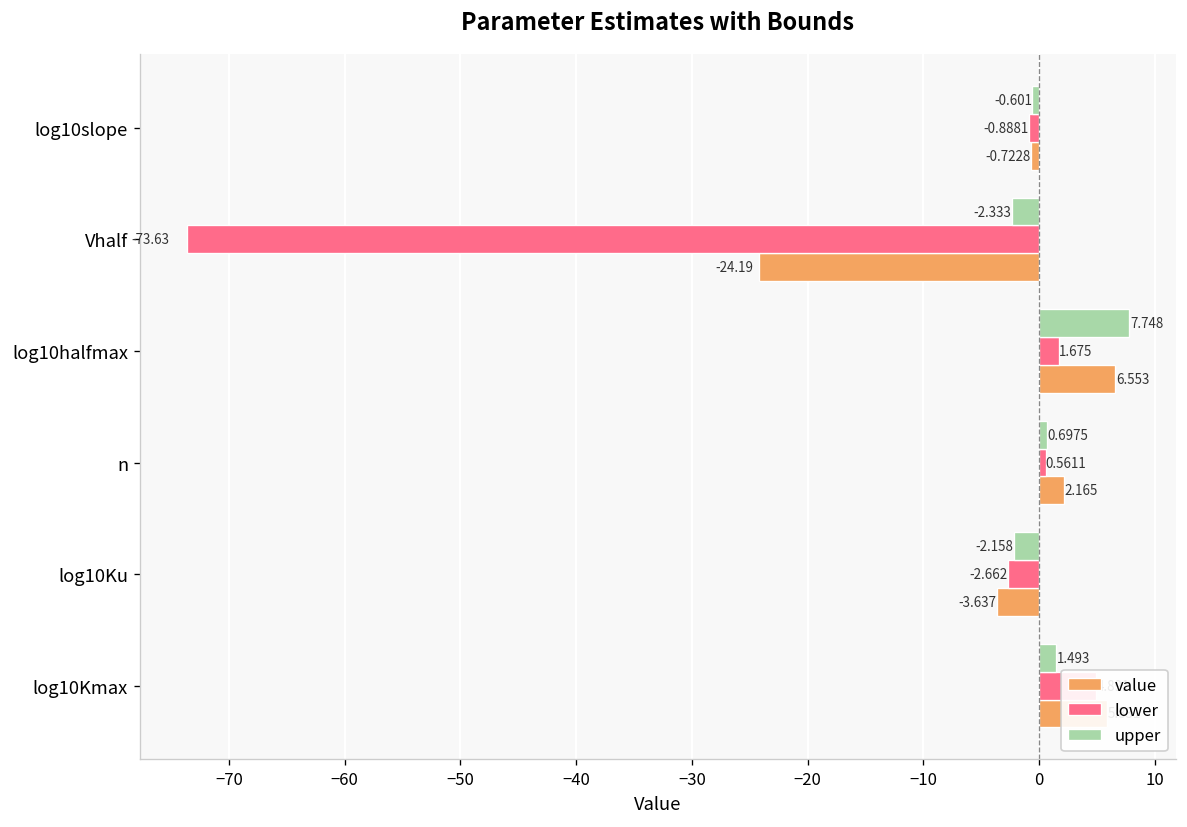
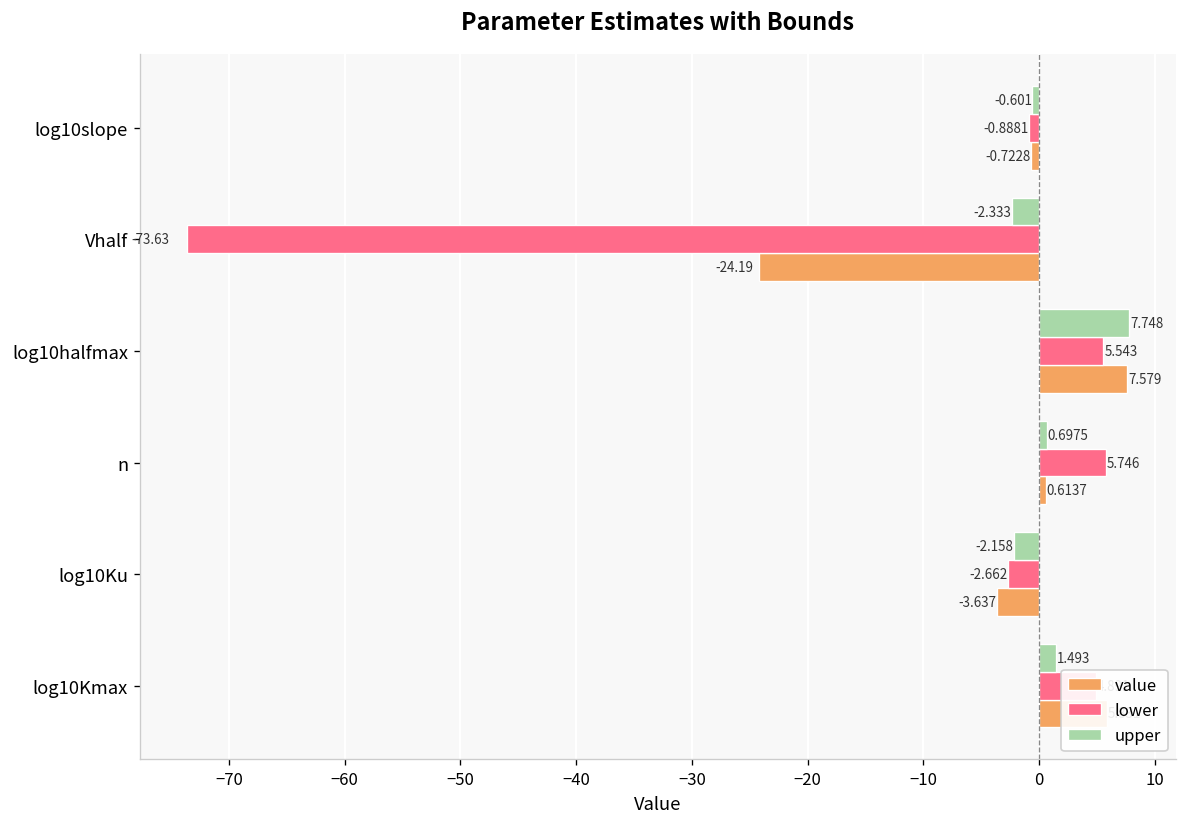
  {
    "value": {
      "log10slope": -0.7228,
      "Vhalf": -24.19,
-     "log10halfmax": 6.553,
-     "n": 2.165,
+     "log10halfmax": 7.579,
+     "n": 0.6137,
      "log10Ku": -3.637
    },
    "lower": {
      "log10slope": -0.8881,
      "Vhalf": -73.63,
-     "log10halfmax": 1.675,
-     "n": 0.5611,
+     "log10halfmax": 5.543,
+     "n": 5.746,
      "log10Ku": -2.662
    },
    "upper": {
      "log10slope": -0.601,
      "Vhalf": -2.333,
      "log10halfmax": 7.748,
      "n": 0.6975,
      "log10Ku": -2.158,
      "log10Kmax": 1.493
    }
  }
